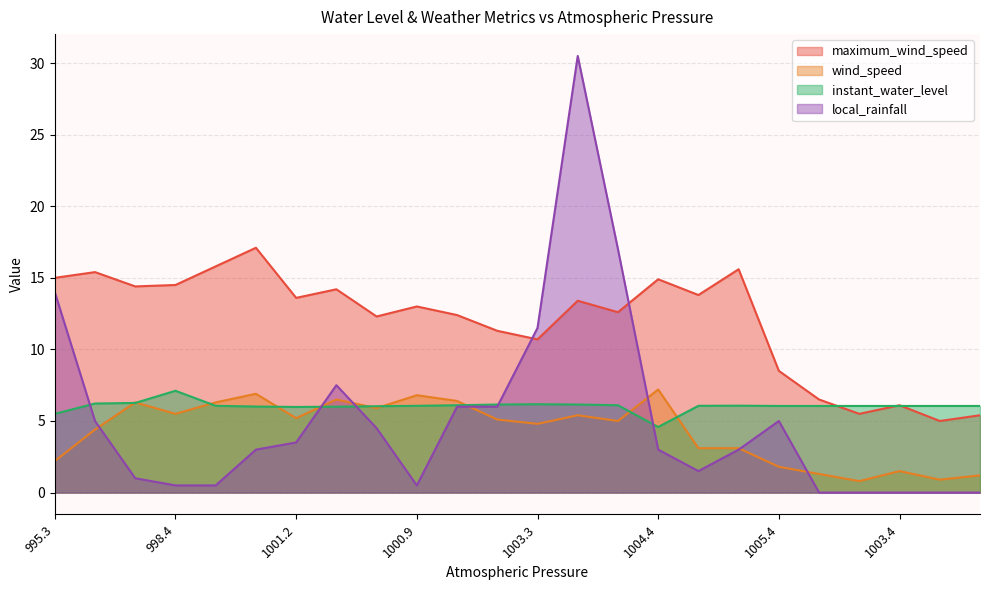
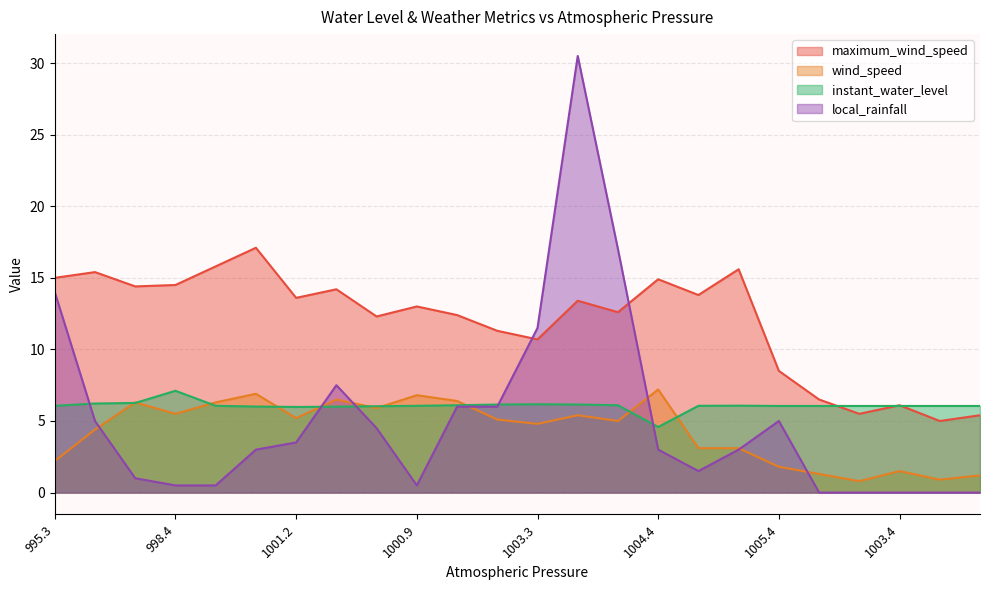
  {
    "instant_water_level": {
-     "995.3": 5.5,
+     "995.3": 6.1,
      "998.4": 7.1,
      "1001.2": 6.0,
      "1003.3": 6.2,
      "1004.4": 4.6,
      "1005.4": 6.1
    },
    "local_rainfall": {
      "995.3": 14.0,
      "998.4": 0.5,
      "1001.2": 3.5,
      "1003.3": 11.5,
      "1004.4": 3.0,
      "1005.4": 5.0
    }
  }
